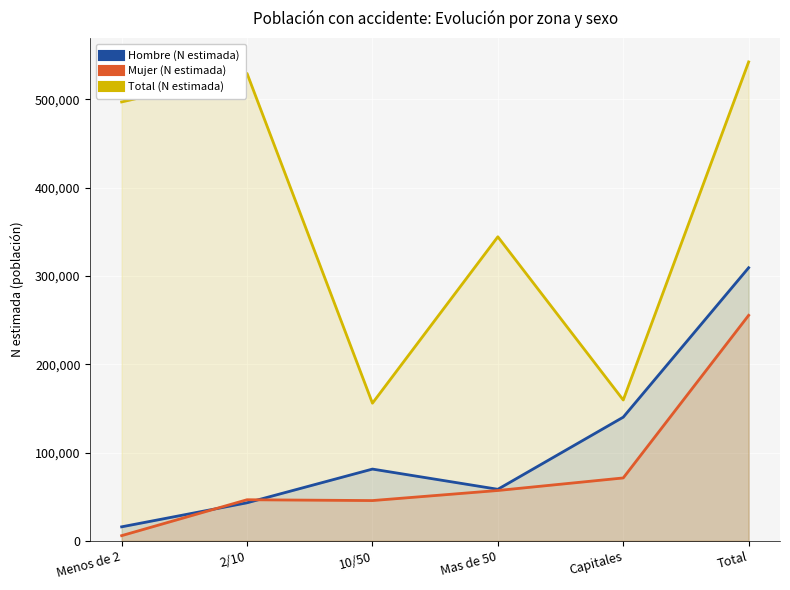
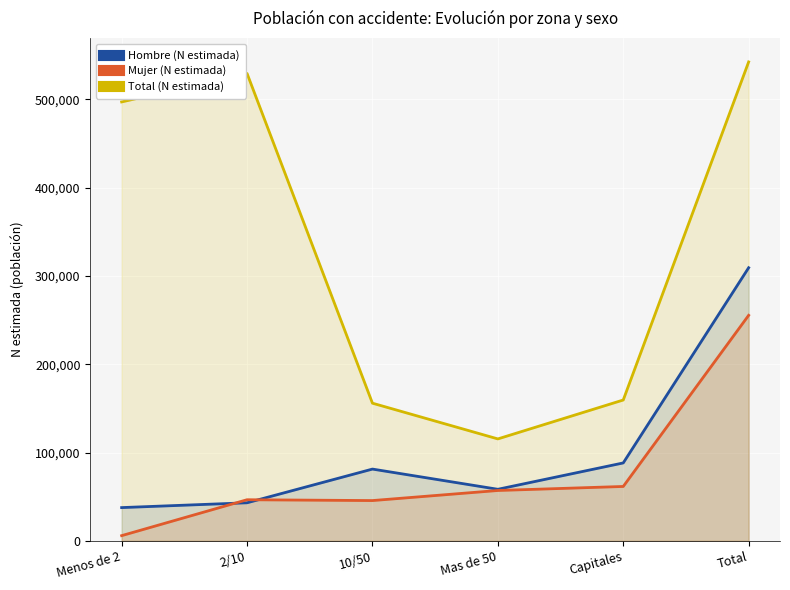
  {
    "Hombre (N estimada)": {
-     "Menos de 2": "20,000",
+     "Menos de 2": "40,000",
      "2/10": "40,000",
      "10/50": "80,000",
-     "Capitales": "140,000",
+     "Capitales": "90,000",
      "Total": "310,000"
    },
    "Mujer (N estimada)": {
      "Menos de 2": "10,000",
      "2/10": "50,000",
      "10/50": "50,000",
-     "Capitales": "70,000",
+     "Capitales": "60,000",
      "Total": "260,000"
    },
    "Total (N estimada)": {
      "Menos de 2": "500,000",
      "2/10": "530,000",
      "10/50": "160,000",
-     "Mas de 50": "340,000",
+     "Mas de 50": "120,000",
      "Capitales": "160,000",
      "Total": "540,000"
    }
  }
